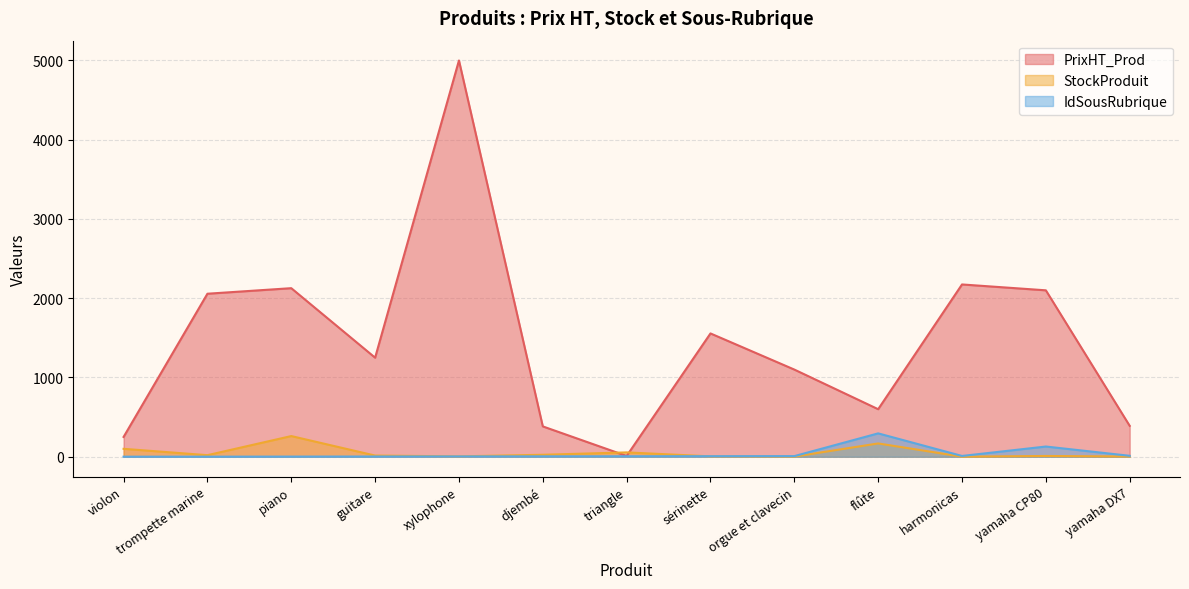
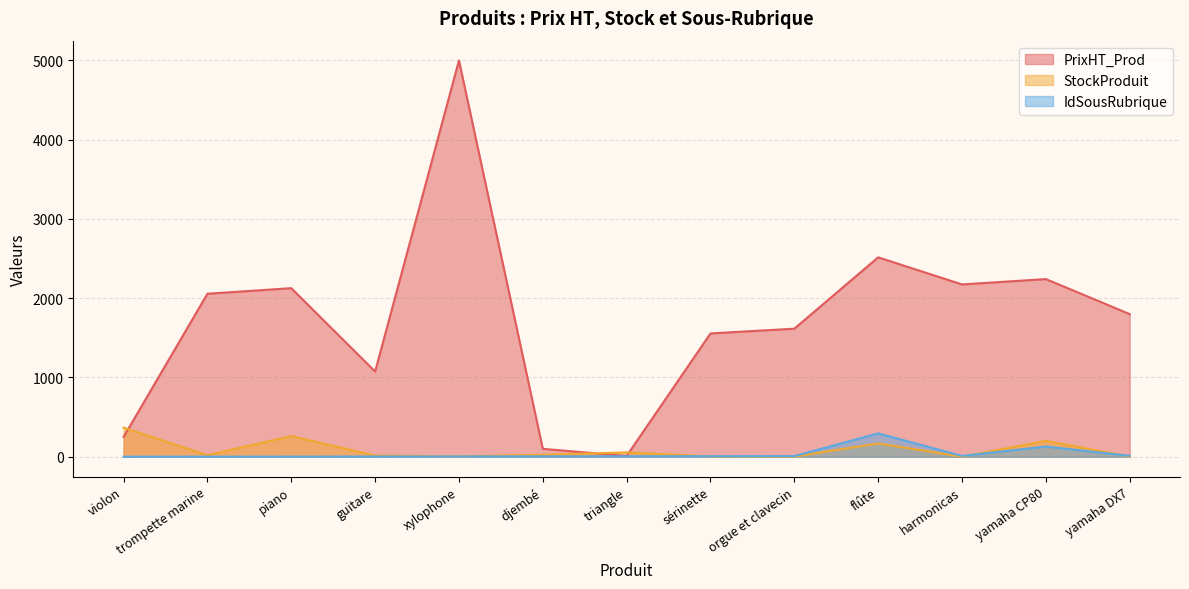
  {
    "PrixHT_Prod": {
      "violon": 300,
      "trompette marine": 2100,
      "piano": 2100,
-     "guitare": 1300,
+     "guitare": 1100,
      "xylophone": 5000,
-     "djembé": 400,
+     "djembé": 100,
      "sérinette": 1600,
-     "orgue et clavecin": 1100,
-     "flûte": 600,
+     "orgue et clavecin": 1600,
+     "flûte": 2500,
      "harmonicas": 2200,
-     "yamaha CP80": 2100,
-     "yamaha DX7": 400
+     "yamaha CP80": 2200,
+     "yamaha DX7": 1800
    },
    "StockProduit": {
-     "violon": 100,
+     "violon": 400,
      "piano": 300,
      "triangle": 100,
      "flûte": 200,
-     "yamaha CP80": 0
+     "yamaha CP80": 200
    },
    "IdSousRubrique": {
      "violon": 0,
      "piano": 0,
      "flûte": 300,
      "yamaha CP80": 100
    }
  }
